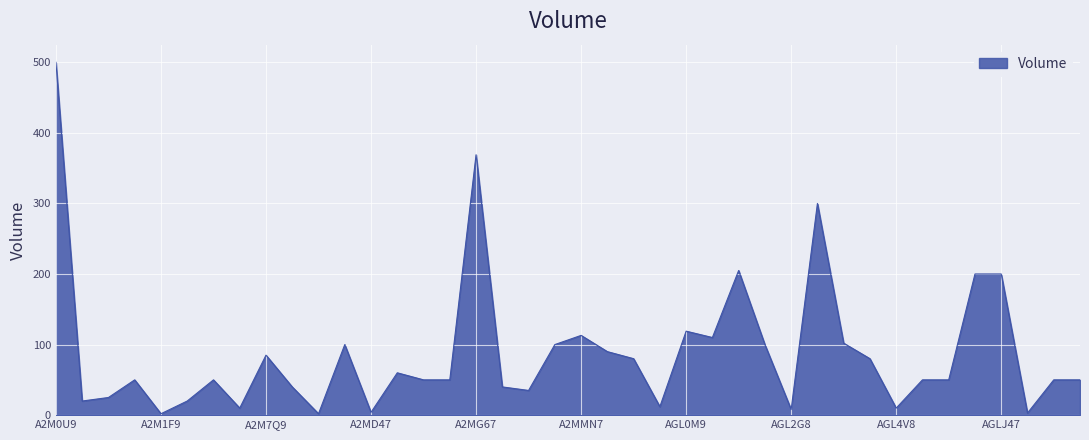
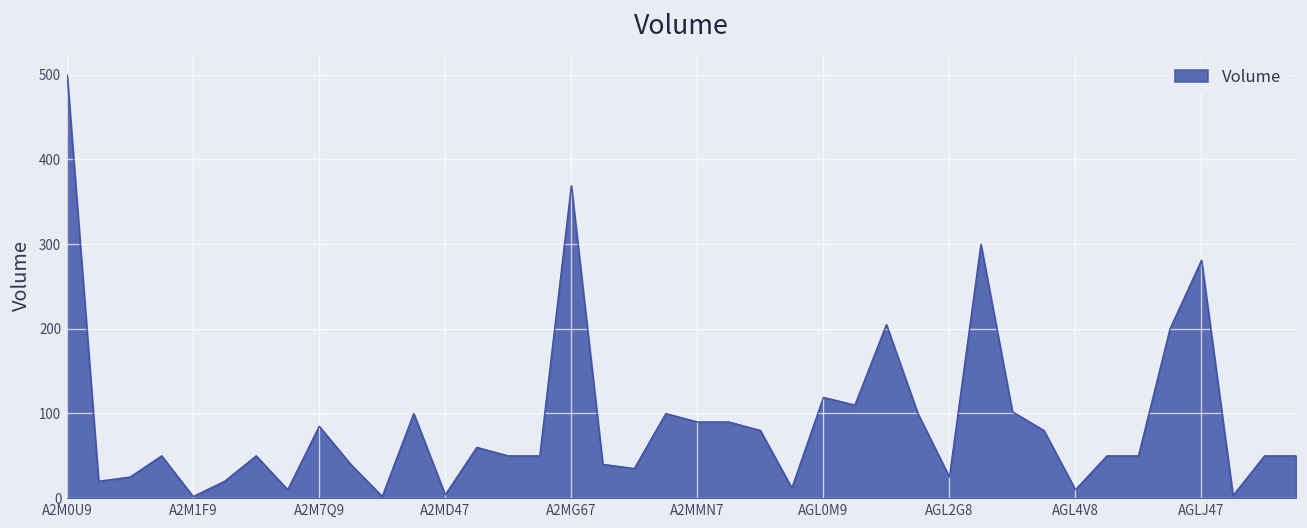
  {
    "A2M0U9": 500,
    "A2M1F9": 0,
    "A2M7Q9": 90,
    "A2MD47": 0,
    "A2MG67": 370,
-   "A2MMN7": 110,
+   "A2MMN7": 90,
    "AGL0M9": 120,
-   "AGL2G8": 10,
+   "AGL2G8": 30,
    "AGL4V8": 10,
-   "AGLJ47": 200
+   "AGLJ47": 280
  }
